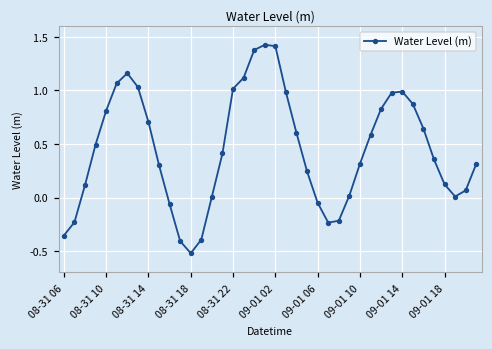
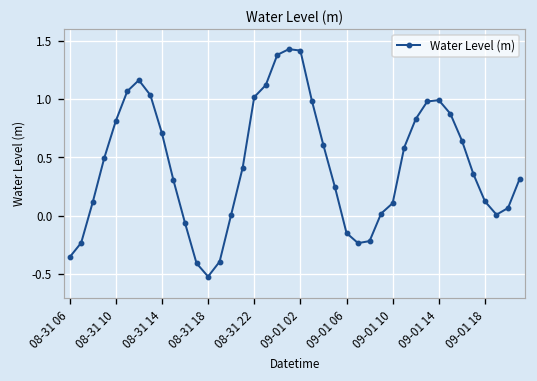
  {
    "08-31 06": -0.4,
    "08-31 10": 0.8,
    "08-31 14": 0.7,
    "08-31 18": -0.5,
    "08-31 22": 1.0,
    "09-01 02": 1.4,
-   "09-01 06": 0.0,
-   "09-01 10": 0.3,
+   "09-01 06": -0.1,
+   "09-01 10": 0.1,
    "09-01 14": 1.0,
    "09-01 18": 0.1
  }
